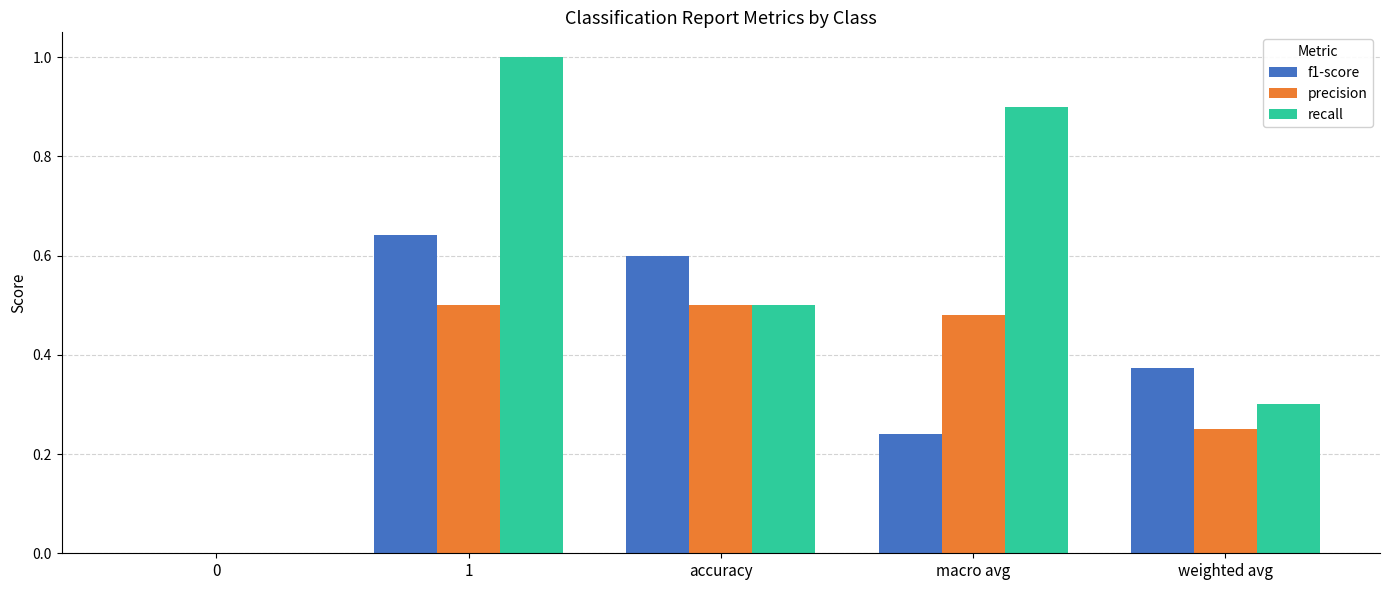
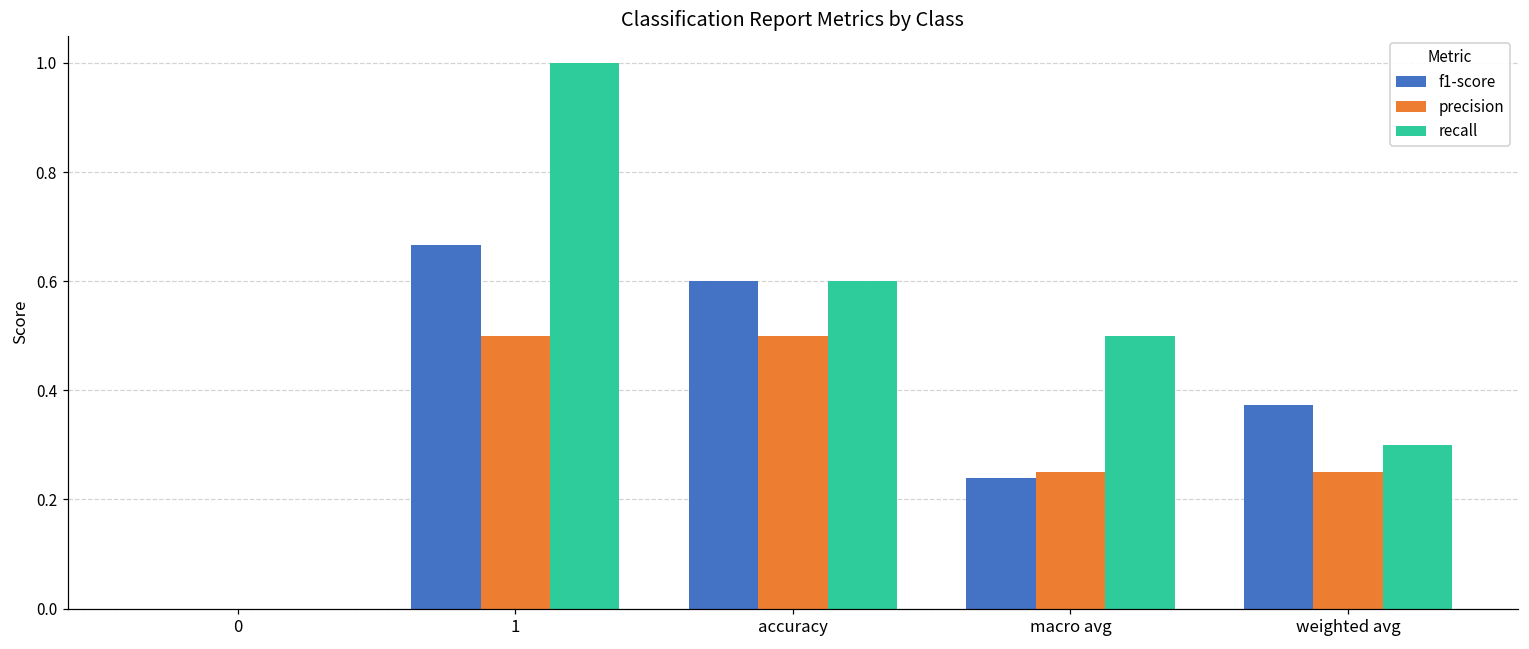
  {
    "f1-score": {
      "0": 0.00,
-     "1": 0.64,
+     "1": 0.67,
      "accuracy": 0.60,
      "macro avg": 0.24,
      "weighted avg": 0.37
    },
    "precision": {
      "0": 0.00,
      "1": 0.50,
      "accuracy": 0.50,
-     "macro avg": 0.48,
+     "macro avg": 0.25,
      "weighted avg": 0.25
    },
    "recall": {
      "0": 0.0,
      "1": 1.0,
-     "accuracy": 0.5,
-     "macro avg": 0.9,
+     "accuracy": 0.6,
+     "macro avg": 0.5,
      "weighted avg": 0.3
    }
  }
